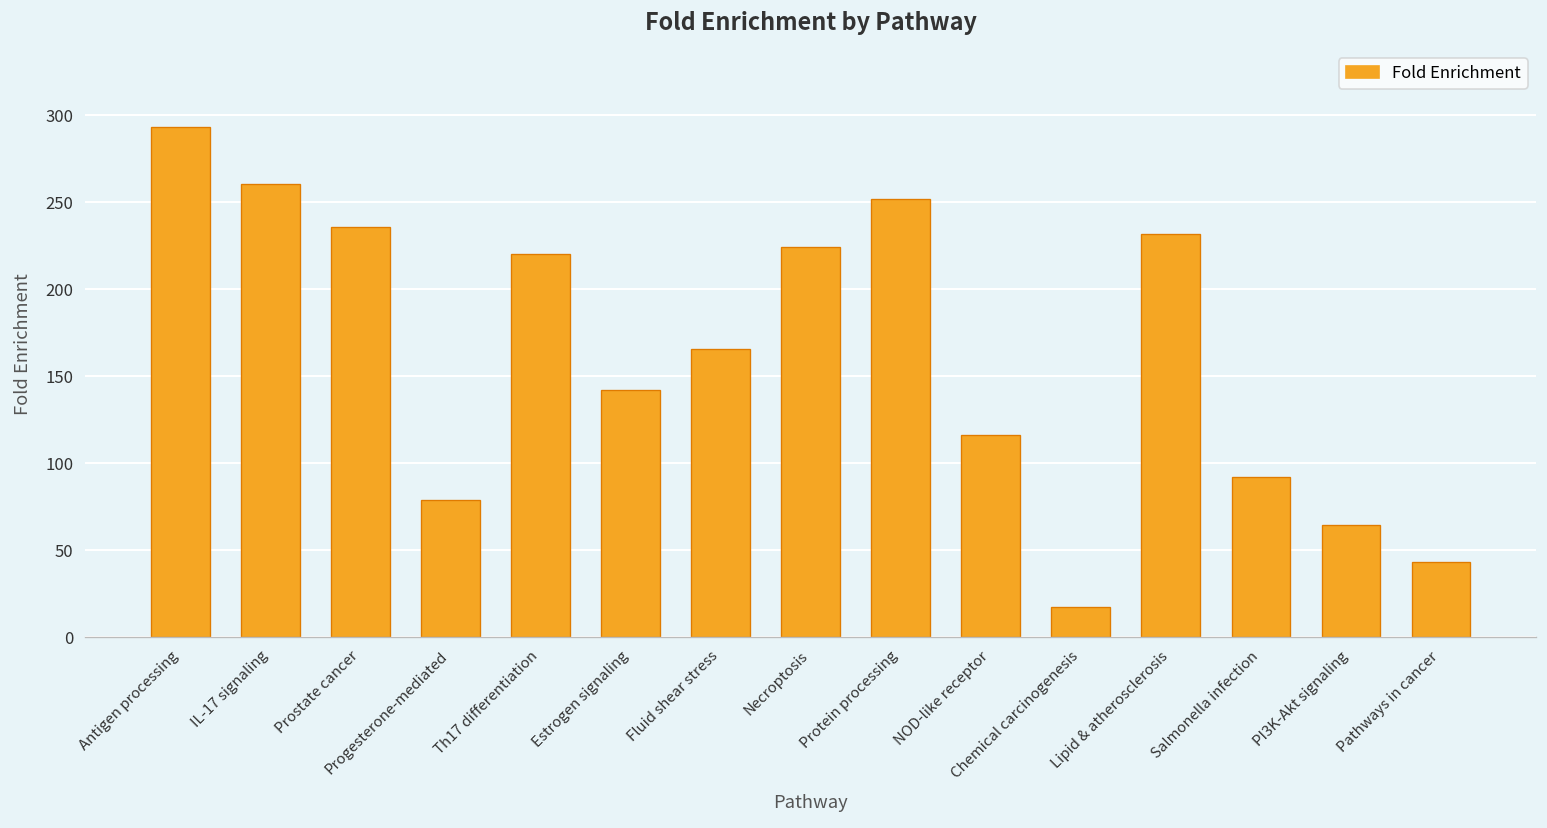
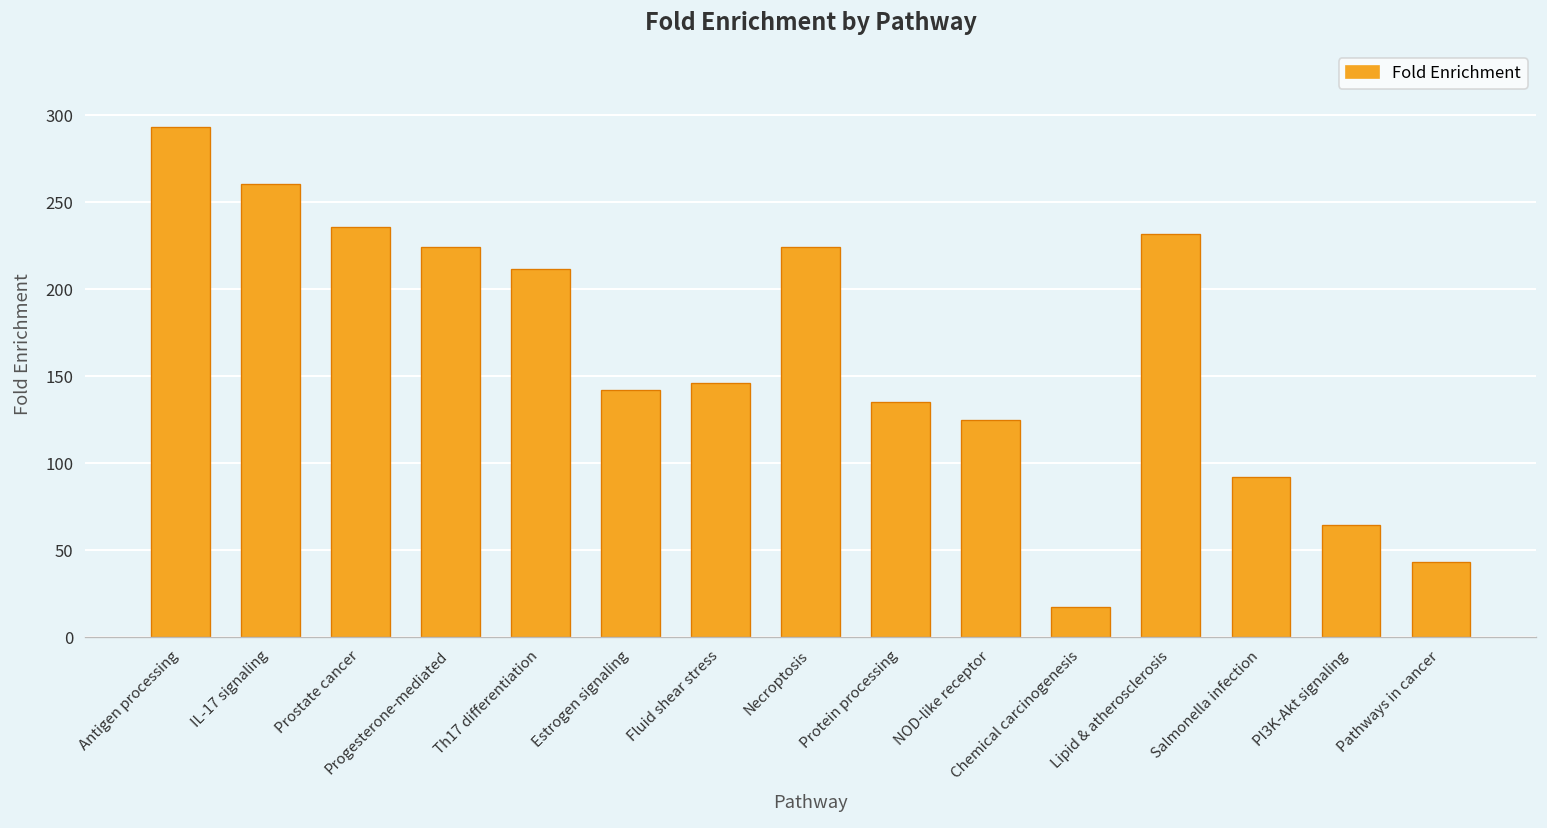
  {
    "Antigen processing": 293,
    "IL-17 signaling": 260,
    "Prostate cancer": 236,
-   "Progesterone-mediated": 79,
-   "Th17 differentiation": 220,
+   "Progesterone-mediated": 224,
+   "Th17 differentiation": 212,
    "Estrogen signaling": 142,
-   "Fluid shear stress": 166,
+   "Fluid shear stress": 146,
    "Necroptosis": 224,
-   "Protein processing": 252,
-   "NOD-like receptor": 116,
+   "Protein processing": 135,
+   "NOD-like receptor": 125,
    "Chemical carcinogenesis": 18,
    "Lipid & atherosclerosis": 232,
    "Salmonella infection": 92,
    "PI3K-Akt signaling": 65,
    "Pathways in cancer": 43
  }
